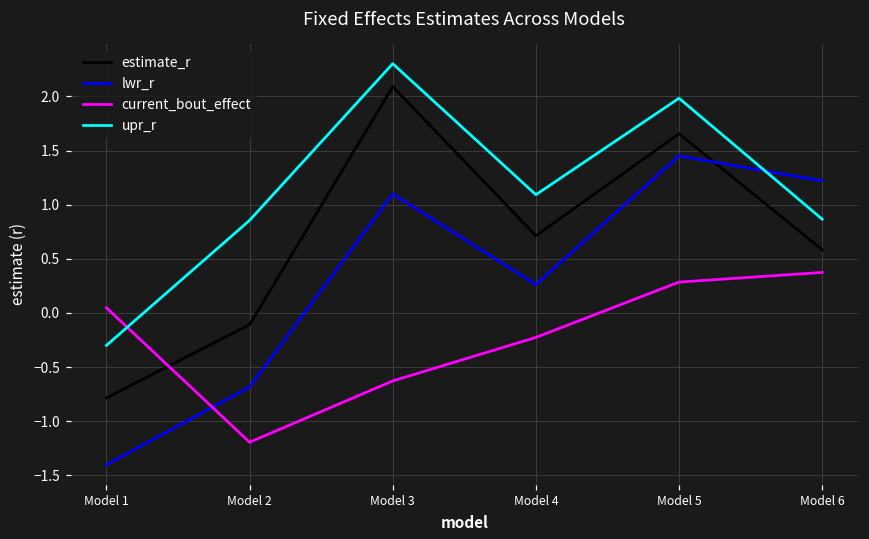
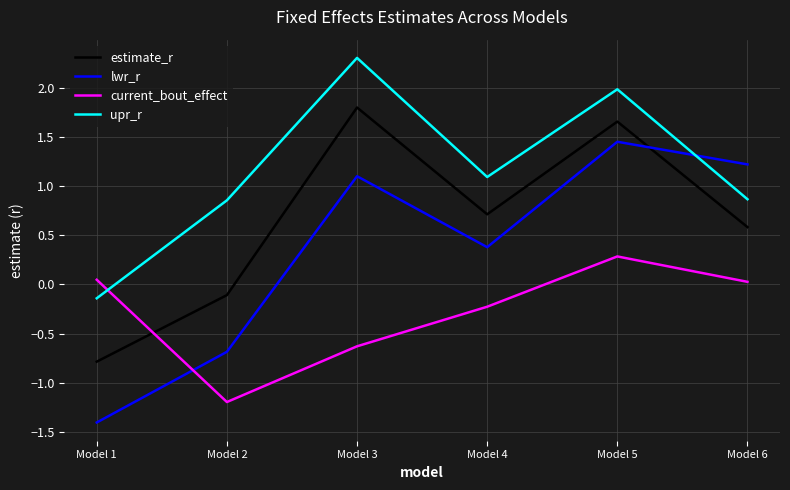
  {
    "estimate_r": {
      "Model 1": -0.8,
      "Model 2": -0.1,
-     "Model 3": 2.1,
+     "Model 3": 1.8,
      "Model 4": 0.7,
      "Model 5": 1.7,
      "Model 6": 0.6
    },
    "lwr_r": {
      "Model 1": -1.4,
      "Model 2": -0.7,
      "Model 3": 1.1,
-     "Model 4": 0.3,
+     "Model 4": 0.4,
      "Model 5": 1.5,
      "Model 6": 1.2
    },
    "current_bout_effect": {
      "Model 1": 0.0,
      "Model 2": -1.2,
      "Model 3": -0.6,
      "Model 4": -0.2,
      "Model 5": 0.3,
-     "Model 6": 0.4
+     "Model 6": 0.0
    },
    "upr_r": {
-     "Model 1": -0.3,
+     "Model 1": -0.1,
      "Model 2": 0.9,
      "Model 3": 2.3,
      "Model 4": 1.1,
      "Model 5": 2.0,
      "Model 6": 0.9
    }
  }
